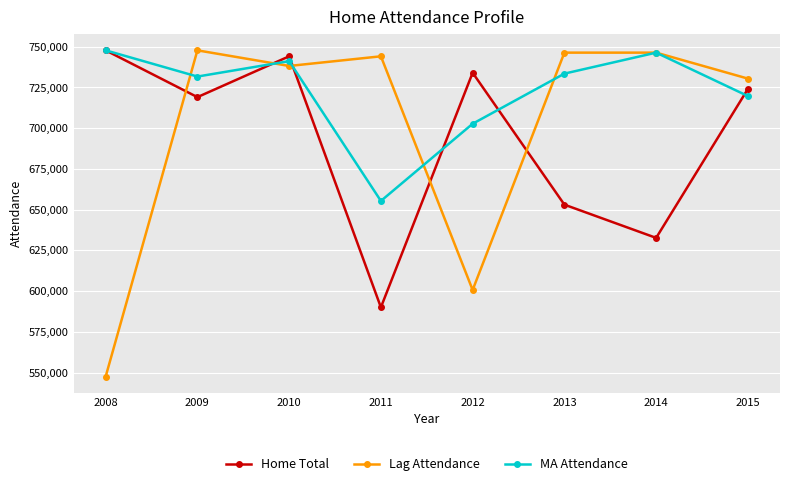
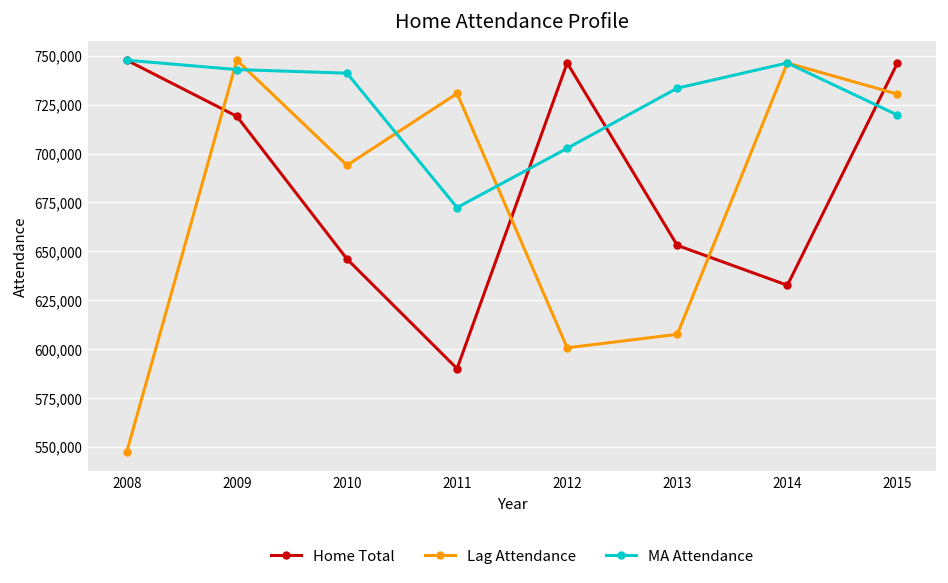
  {
    "Home Total": {
      "2009": "719,000",
-     "2010": "744,000",
+     "2010": "646,000",
      "2011": "590,000",
-     "2012": "734,000",
+     "2012": "746,000",
      "2013": "653,000",
      "2014": "633,000",
-     "2015": "724,000"
+     "2015": "746,000"
    },
    "Lag Attendance": {
      "2008": "548,000",
      "2009": "748,000",
-     "2010": "738,000",
-     "2011": "744,000",
+     "2010": "694,000",
+     "2011": "731,000",
      "2012": "601,000",
-     "2013": "746,000",
+     "2013": "608,000",
      "2015": "730,000"
    },
    "MA Attendance": {
-     "2009": "732,000",
+     "2009": "743,000",
      "2010": "741,000",
-     "2011": "655,000",
+     "2011": "672,000",
      "2012": "703,000",
      "2013": "733,000",
      "2015": "720,000"
    }
  }
